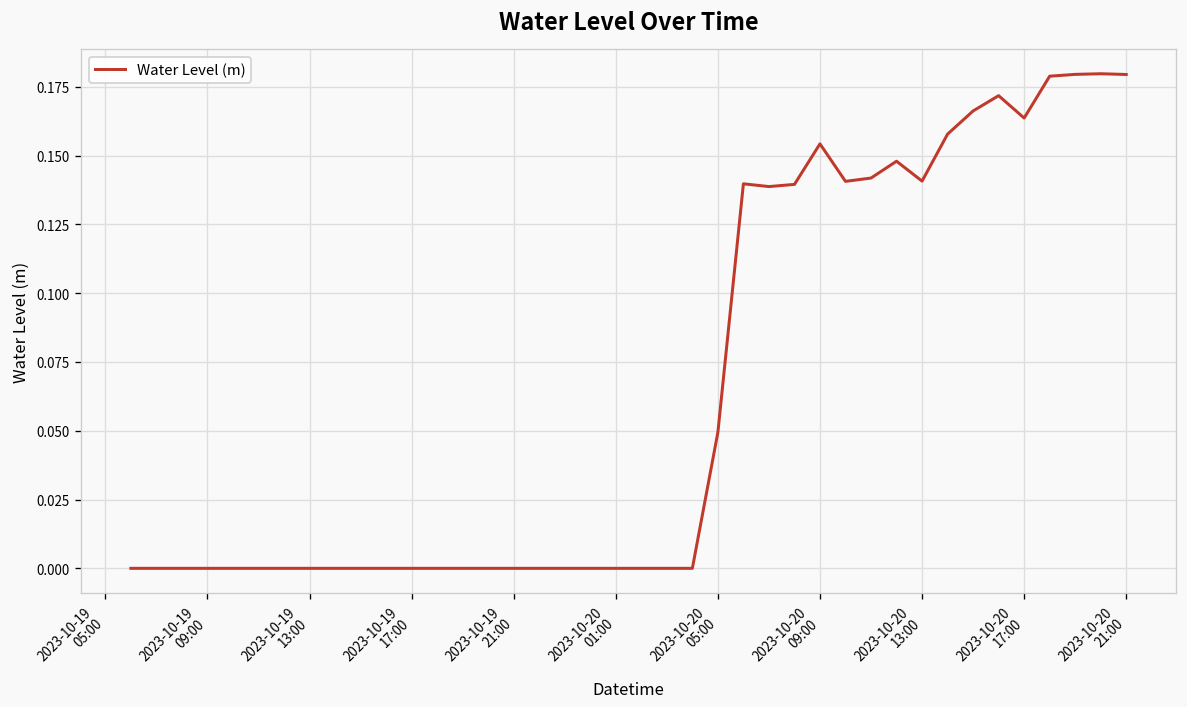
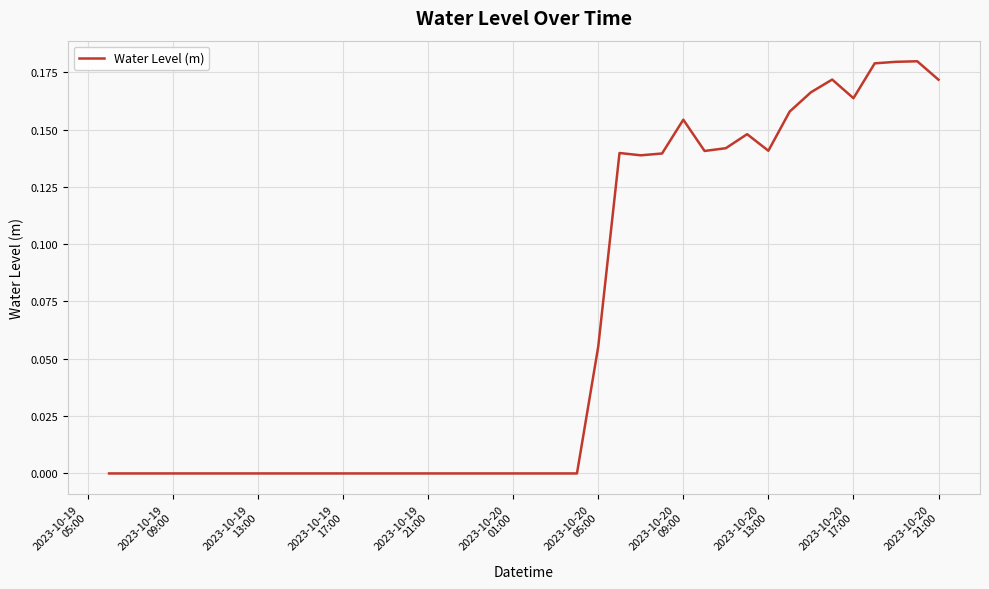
  {
    "2023-10-19 09:00": 0.000,
    "2023-10-19 13:00": 0.000,
    "2023-10-19 17:00": 0.000,
    "2023-10-19 21:00": 0.000,
    "2023-10-20 01:00": 0.000,
-   "2023-10-20 05:00": 0.049,
+   "2023-10-20 05:00": 0.055,
    "2023-10-20 09:00": 0.154,
    "2023-10-20 13:00": 0.141,
    "2023-10-20 17:00": 0.164,
-   "2023-10-20 21:00": 0.179
+   "2023-10-20 21:00": 0.172
  }
